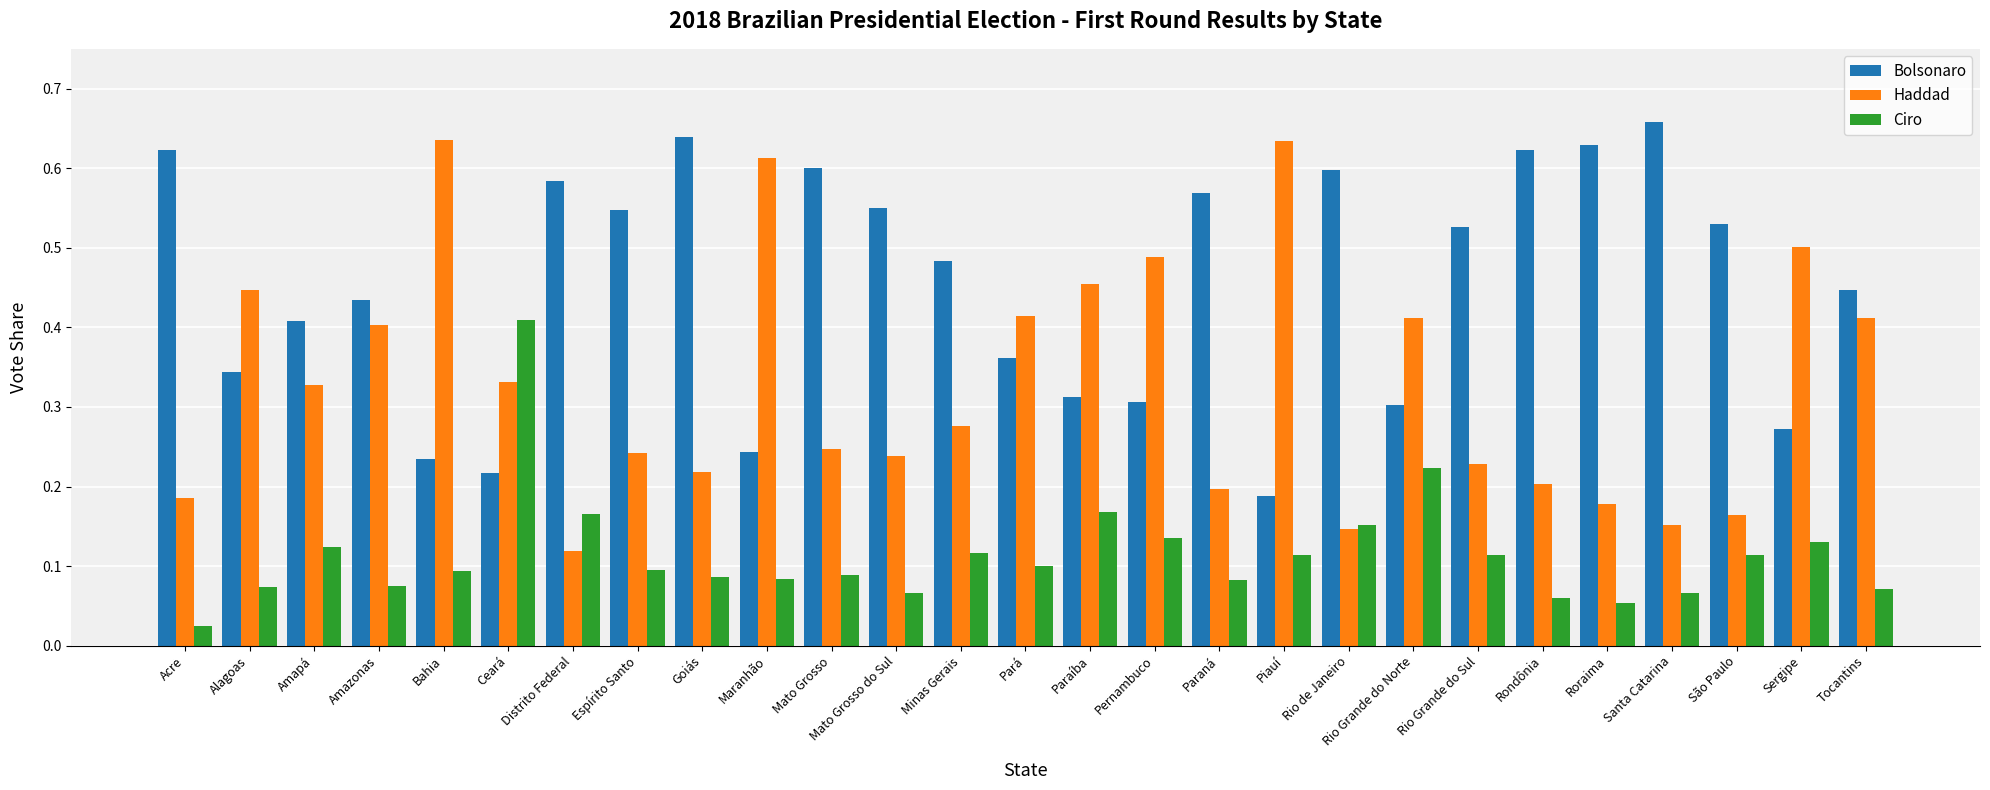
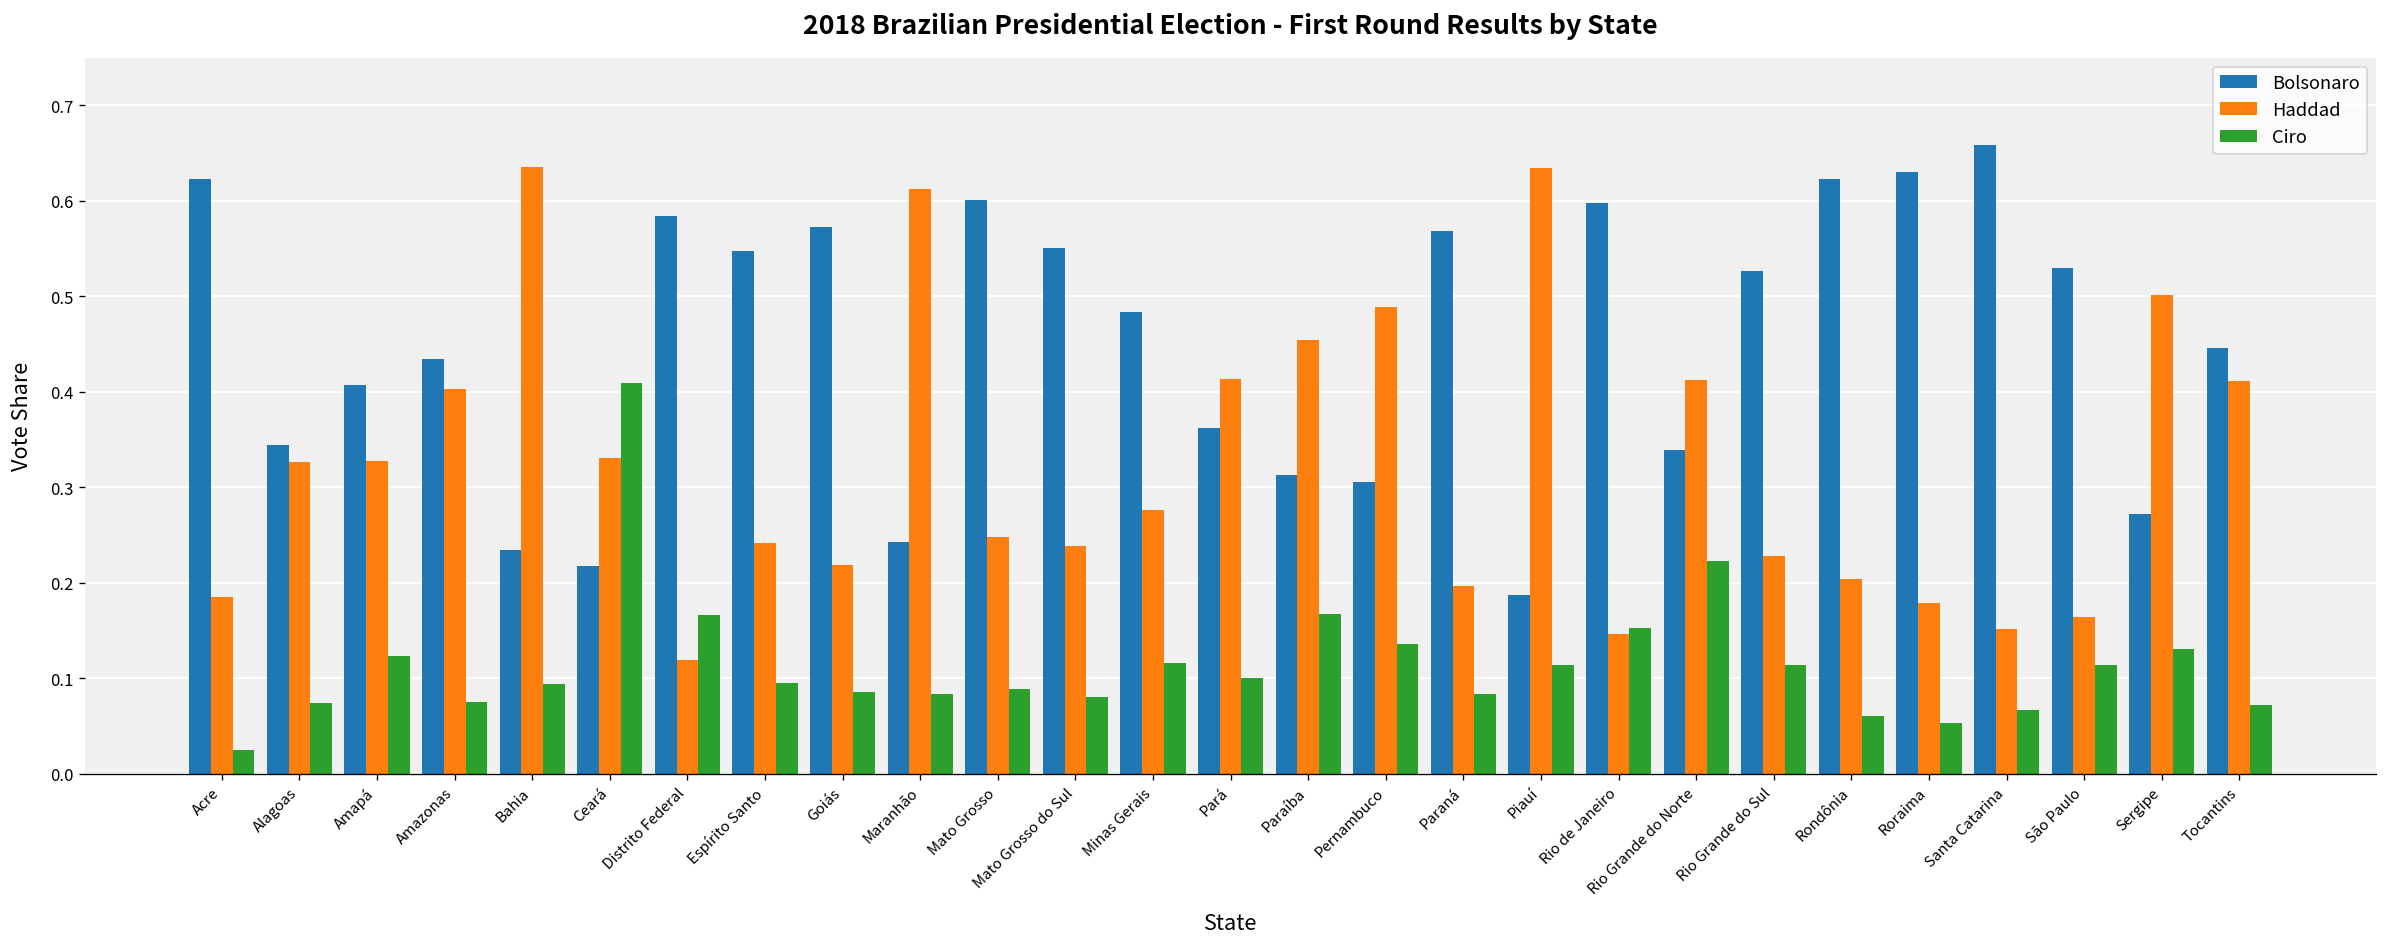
  {
    "Bolsonaro": {
      "Acre": 0.62,
      "Alagoas": 0.34,
      "Amapá": 0.41,
      "Amazonas": 0.43,
      "Bahia": 0.23,
      "Ceará": 0.22,
      "Distrito Federal": 0.58,
      "Espírito Santo": 0.55,
-     "Goiás": 0.64,
+     "Goiás": 0.57,
      "Maranhão": 0.24,
      "Mato Grosso": 0.60,
      "Mato Grosso do Sul": 0.55,
      "Minas Gerais": 0.48,
      "Pará": 0.36,
      "Paraíba": 0.31,
      "Pernambuco": 0.31,
      "Paraná": 0.57,
      "Piauí": 0.19,
      "Rio de Janeiro": 0.60,
-     "Rio Grande do Norte": 0.30,
+     "Rio Grande do Norte": 0.34,
      "Rio Grande do Sul": 0.53,
      "Rondônia": 0.62,
      "Roraima": 0.63,
      "Santa Catarina": 0.66,
      "São Paulo": 0.53,
      "Sergipe": 0.27,
      "Tocantins": 0.45
    },
    "Haddad": {
      "Acre": 0.19,
-     "Alagoas": 0.45,
+     "Alagoas": 0.33,
      "Amapá": 0.33,
      "Amazonas": 0.40,
      "Bahia": 0.64,
      "Ceará": 0.33,
      "Distrito Federal": 0.12,
      "Espírito Santo": 0.24,
      "Goiás": 0.22,
      "Maranhão": 0.61,
      "Mato Grosso": 0.25,
      "Mato Grosso do Sul": 0.24,
      "Minas Gerais": 0.28,
      "Pará": 0.41,
      "Paraíba": 0.45,
      "Pernambuco": 0.49,
      "Paraná": 0.20,
      "Piauí": 0.63,
      "Rio de Janeiro": 0.15,
      "Rio Grande do Norte": 0.41,
      "Rio Grande do Sul": 0.23,
      "Rondônia": 0.20,
      "Roraima": 0.18,
      "Santa Catarina": 0.15,
      "São Paulo": 0.16,
      "Sergipe": 0.50,
      "Tocantins": 0.41
    },
    "Ciro": {
      "Acre": 0.02,
      "Alagoas": 0.07,
      "Amapá": 0.12,
      "Amazonas": 0.08,
      "Bahia": 0.09,
      "Ceará": 0.41,
      "Distrito Federal": 0.17,
      "Espírito Santo": 0.10,
      "Goiás": 0.09,
      "Maranhão": 0.08,
      "Mato Grosso": 0.09,
-     "Mato Grosso do Sul": 0.07,
+     "Mato Grosso do Sul": 0.08,
      "Minas Gerais": 0.12,
      "Pará": 0.10,
      "Paraíba": 0.17,
      "Pernambuco": 0.14,
      "Paraná": 0.08,
      "Piauí": 0.11,
      "Rio de Janeiro": 0.15,
      "Rio Grande do Norte": 0.22,
      "Rio Grande do Sul": 0.11,
      "Rondônia": 0.06,
      "Roraima": 0.05,
      "Santa Catarina": 0.07,
      "São Paulo": 0.11,
      "Sergipe": 0.13,
      "Tocantins": 0.07
    }
  }
